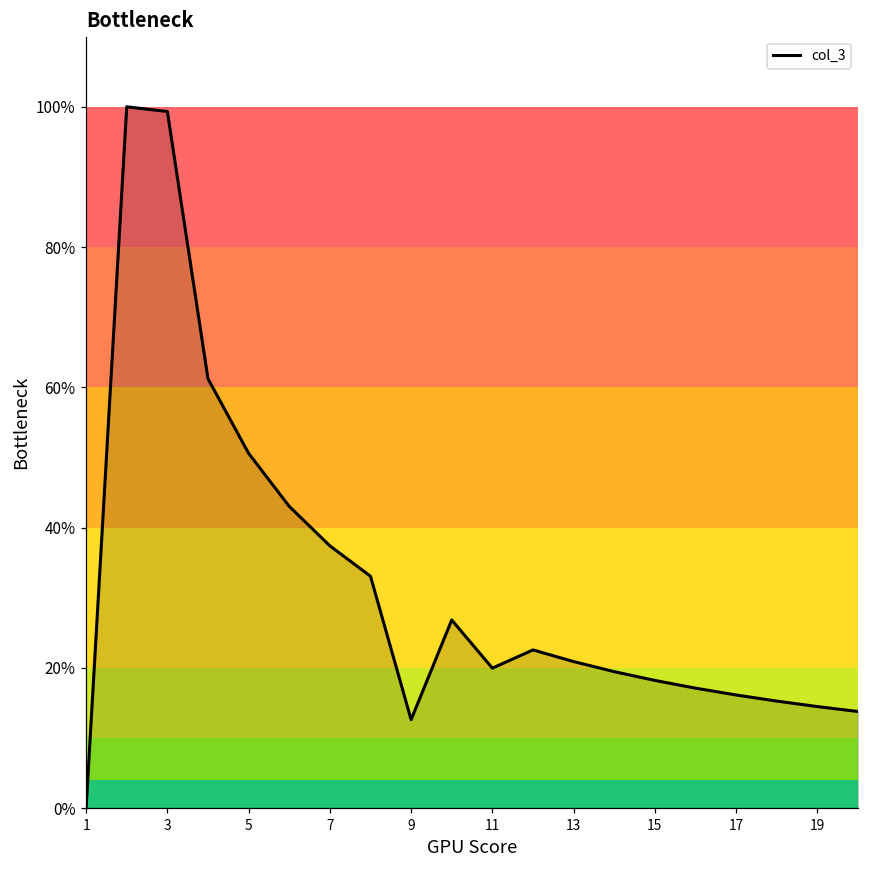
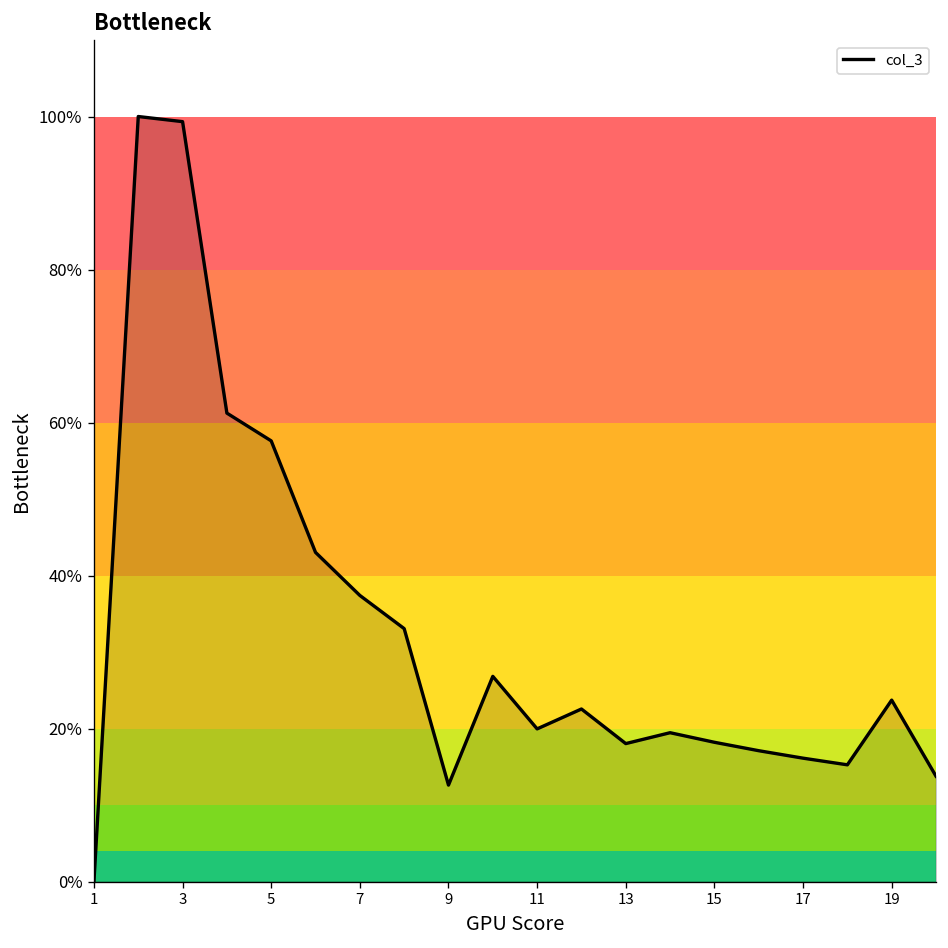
  {
    "1": "0%",
    "3": "99%",
-   "5": "51%",
+   "5": "58%",
    "7": "37%",
    "9": "13%",
    "11": "20%",
-   "13": "21%",
+   "13": "18%",
    "15": "18%",
    "17": "16%",
-   "19": "14%"
+   "19": "24%"
  }
